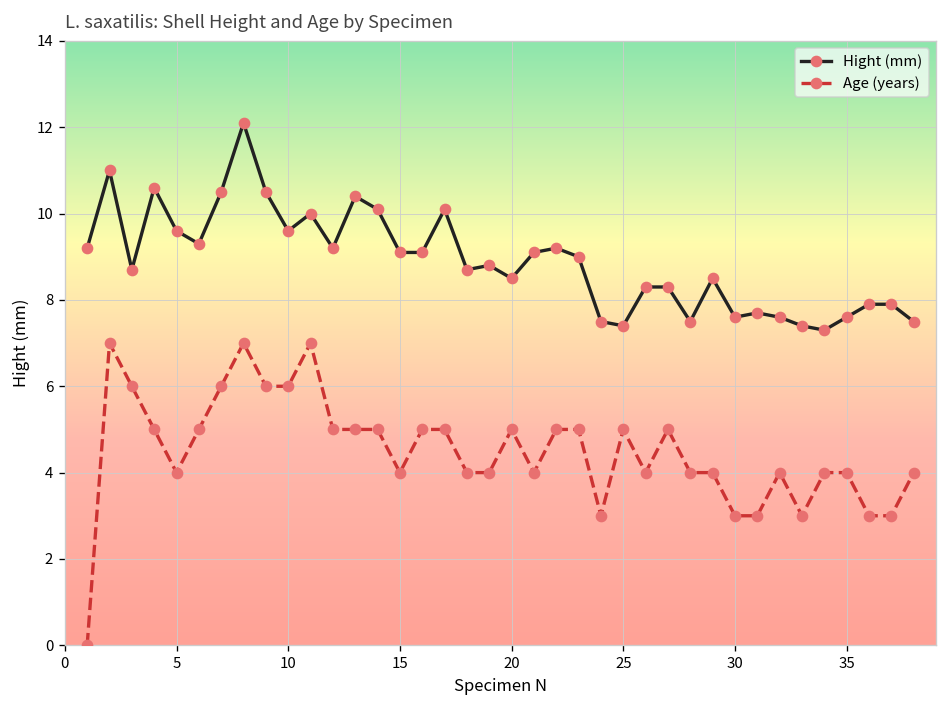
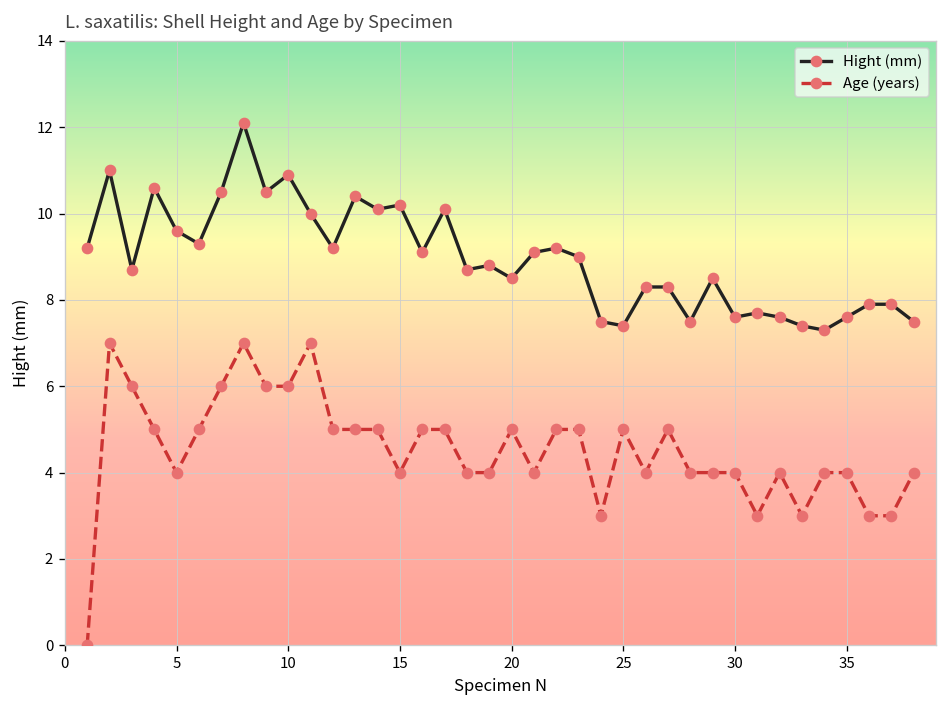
  {
    "Hight (mm)": {
      "5": 9.6,
-     "10": 9.6,
-     "15": 9.1,
+     "10": 10.9,
+     "15": 10.2,
      "20": 8.5,
      "25": 7.4,
      "30": 7.6,
      "35": 7.6
    },
    "Age (years)": {
      "5": 4,
      "10": 6,
      "15": 4,
      "20": 5,
      "25": 5,
-     "30": 3,
+     "30": 4,
      "35": 4
    }
  }
